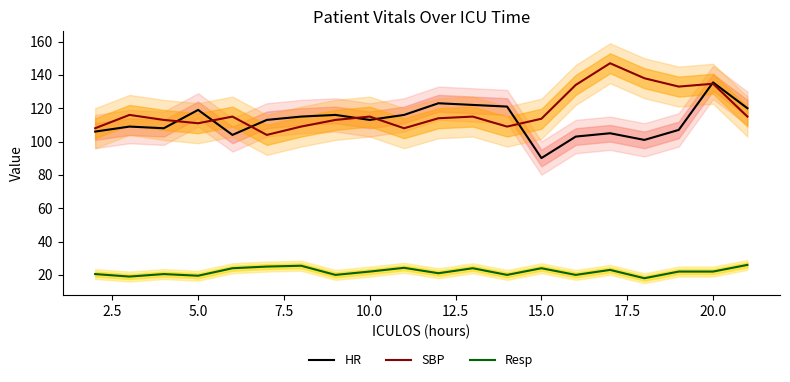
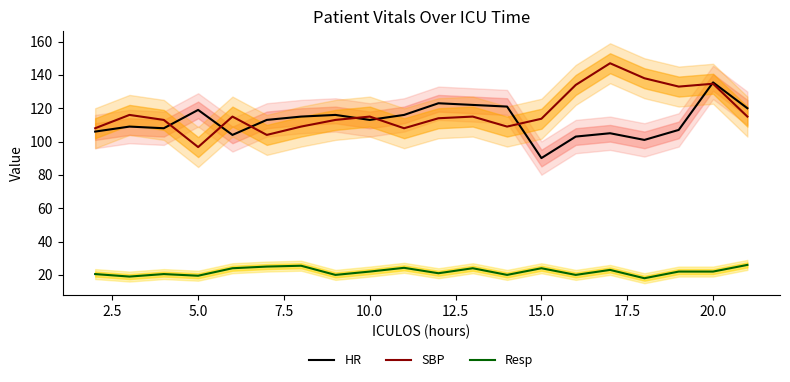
  {
    "HR": {
      "5.0": 119,
      "10.0": 113,
      "15.0": 90
    },
    "SBP": {
-     "5.0": 111,
+     "5.0": 97,
      "10.0": 115,
      "15.0": 114
    }
  }
